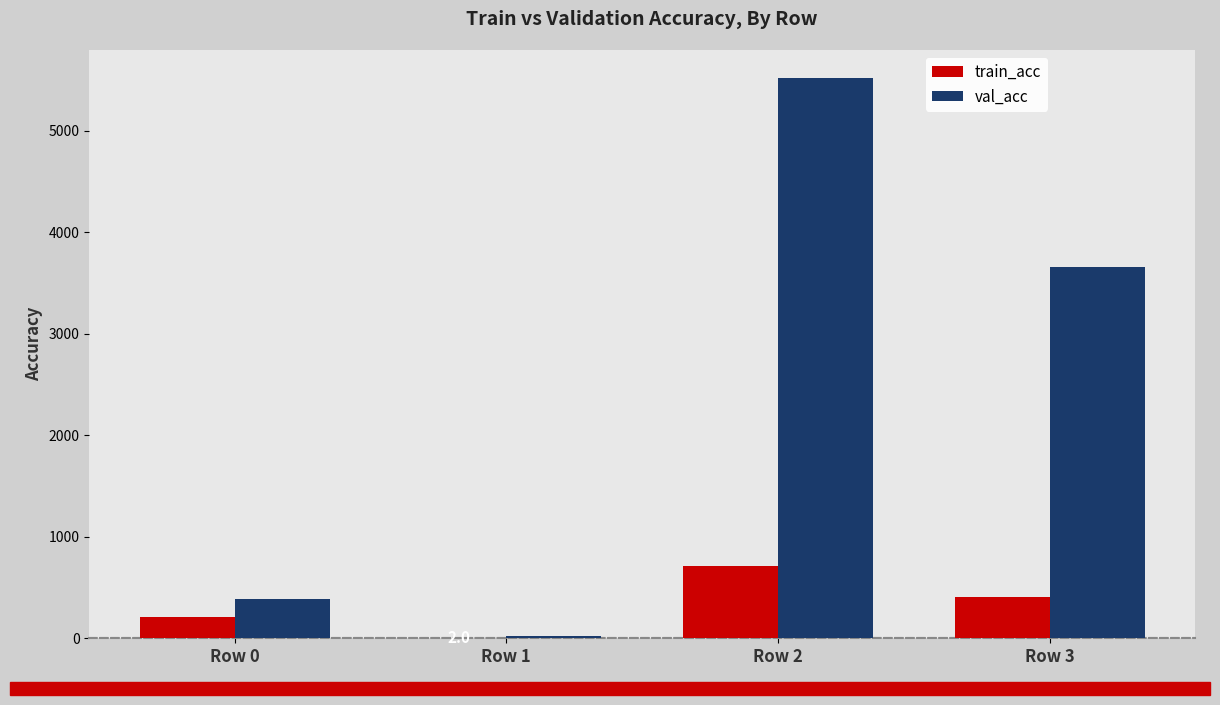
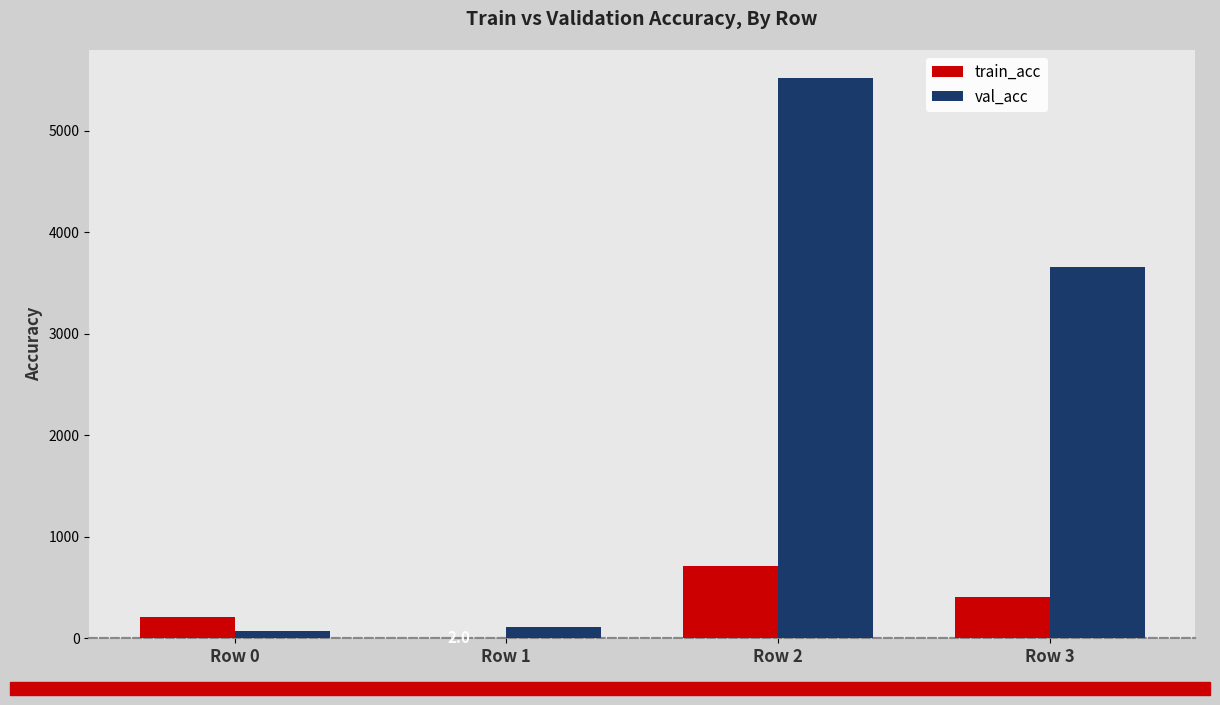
  {
    "train_acc": {
      "Row 0": 210,
      "Row 2": 710,
      "Row 3": 400
    },
    "val_acc": {
-     "Row 0": 390,
-     "Row 1": 20,
+     "Row 0": 70,
+     "Row 1": 110,
      "Row 2": 5520,
      "Row 3": 3660
    }
  }
